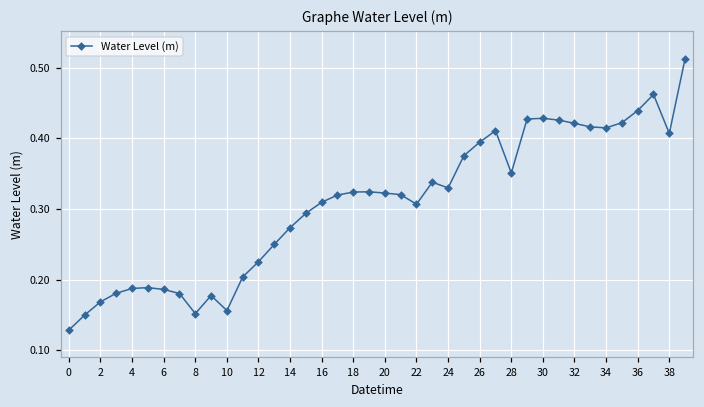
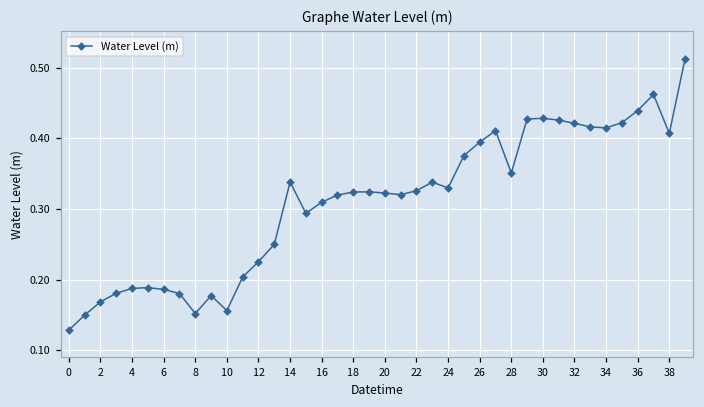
  {
    "0": 0.13,
    "2": 0.17,
    "4": 0.19,
    "6": 0.19,
    "8": 0.15,
    "10": 0.16,
    "12": 0.23,
-   "14": 0.27,
+   "14": 0.34,
    "16": 0.31,
    "18": 0.32,
    "20": 0.32,
-   "22": 0.31,
+   "22": 0.33,
    "24": 0.33,
    "26": 0.39,
    "28": 0.35,
    "30": 0.43,
    "32": 0.42,
    "34": 0.41,
    "36": 0.44,
    "38": 0.41
  }
